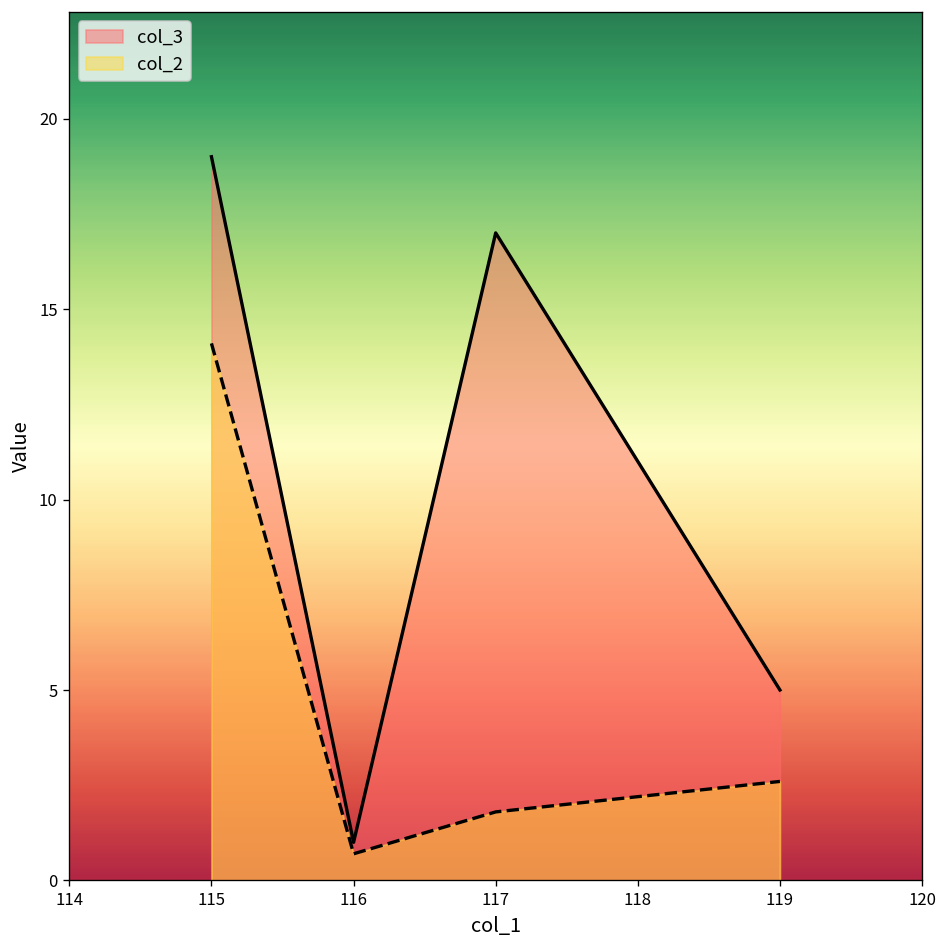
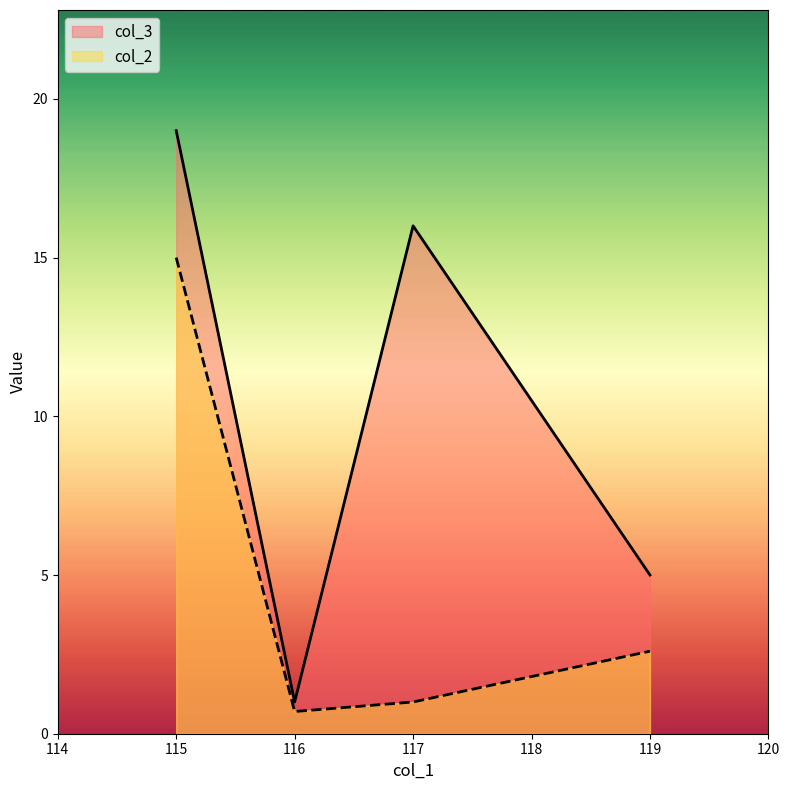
  {
    "col_3": {
      "115": 19,
      "116": 1,
-     "117": 17,
+     "117": 16,
      "119": 5
    },
    "col_2": {
-     "115": 14.1,
+     "115": 15.0,
      "116": 0.7,
-     "117": 1.8,
+     "117": 1.0,
      "119": 2.6
    }
  }
